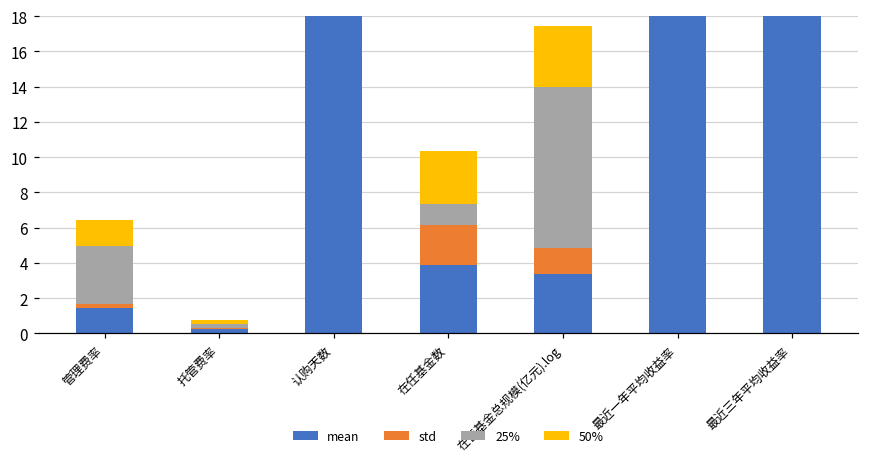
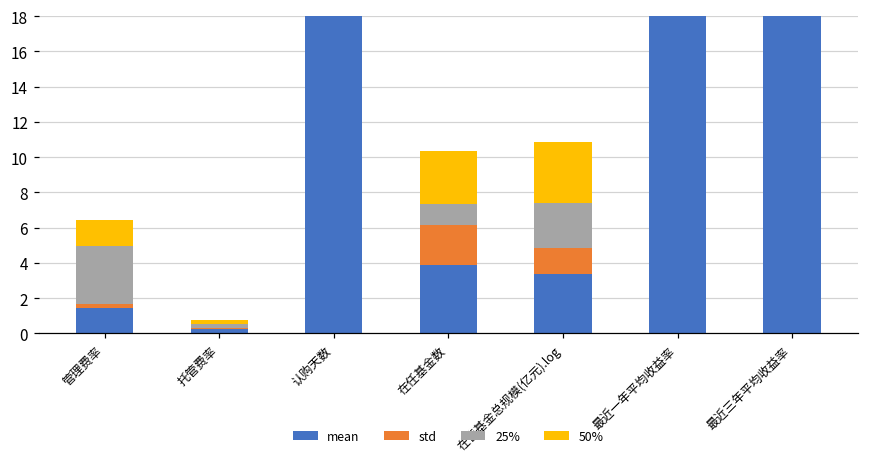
  {
    "mean": {
      "管理费率": 1.4,
      "托管费率": 0.2,
      "认购天数": 18.0,
      "在任基金数": 3.9,
      "在管基金总规模(亿元).log": 3.4,
      "最近一年平均收益率": 18.0,
      "最近三年平均收益率": 18.0
    },
    "std": {
      "管理费率": 0.2,
      "在任基金数": 2.3,
      "在管基金总规模(亿元).log": 1.5
    },
    "25%": {
      "管理费率": 3.3,
      "托管费率": 0.3,
      "在任基金数": 1.2,
-     "在管基金总规模(亿元).log": 9.2
+     "在管基金总规模(亿元).log": 2.5
    },
    "50%": {
      "管理费率": 1.5,
      "托管费率": 0.3,
      "在任基金数": 3.0,
      "在管基金总规模(亿元).log": 3.5
    }
  }
